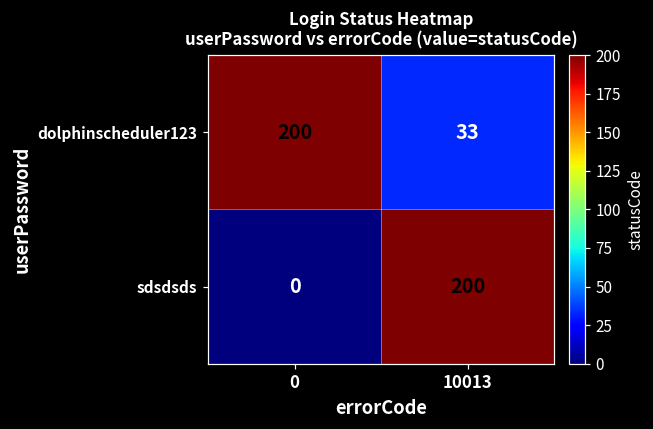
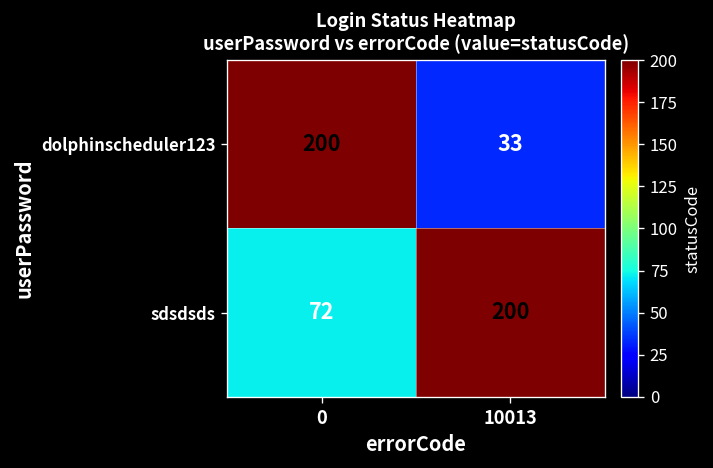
  {
    "dolphinscheduler123": {
      "0": 200,
      "10013": 33
    },
    "sdsdsds": {
-     "0": 0,
+     "0": 72,
      "10013": 200
    }
  }
